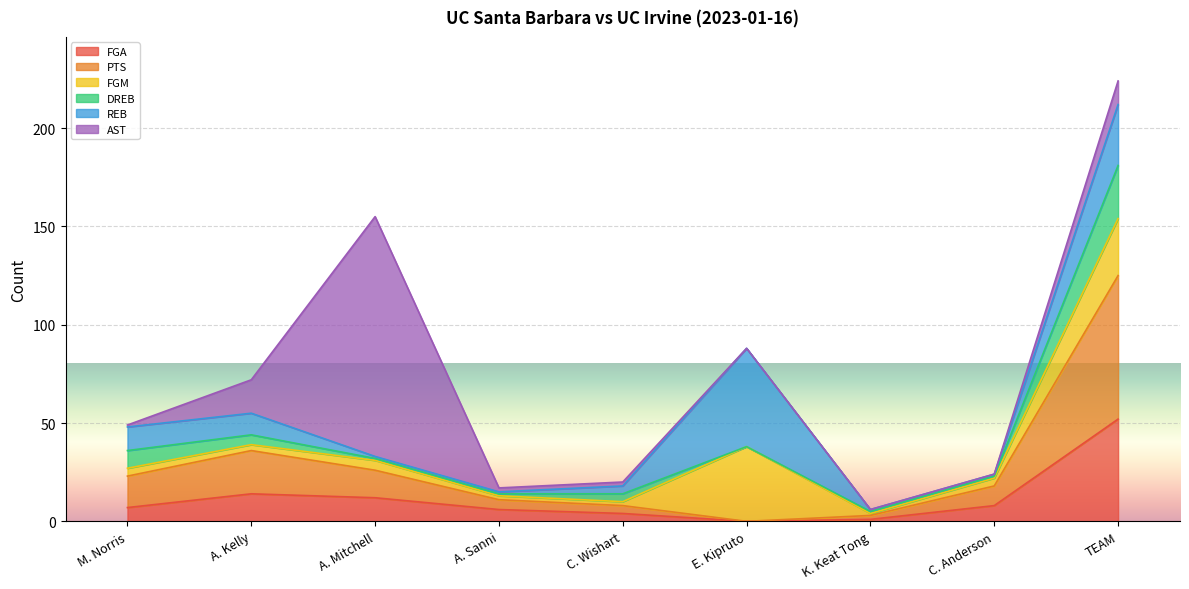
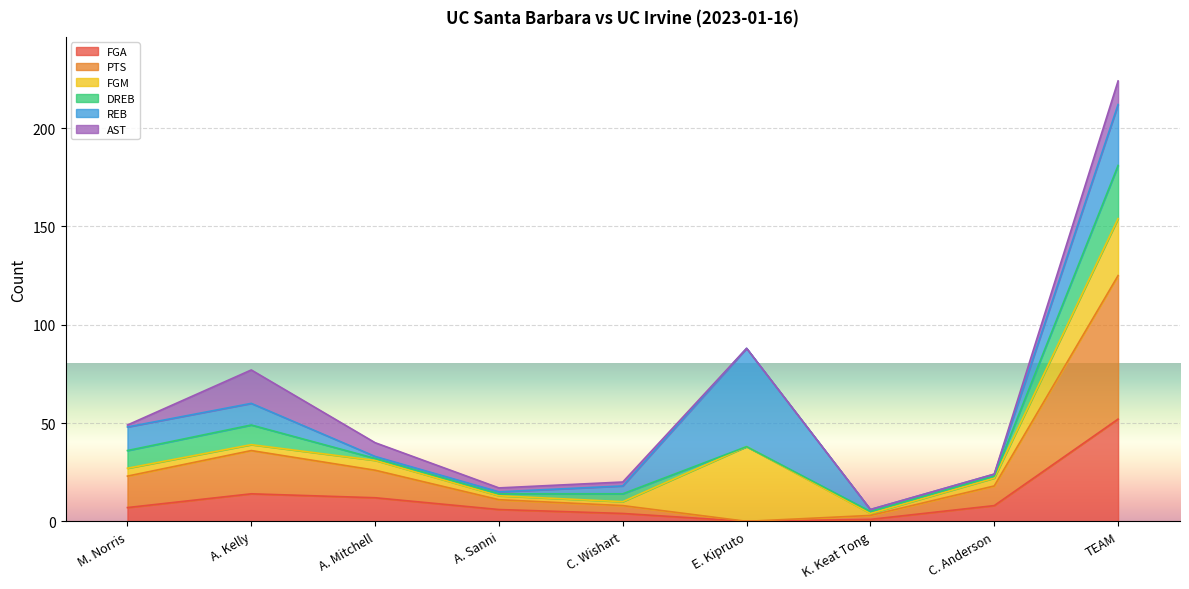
  {
    "FGM": {
      "M. Norris": 4,
      "A. Kelly": 3,
      "C. Wishart": 2,
      "TEAM": 29
    },
    "DREB": {
      "M. Norris": 9,
-     "A. Kelly": 5,
+     "A. Kelly": 10,
      "C. Wishart": 4,
      "TEAM": 27
    },
    "REB": {
      "A. Kelly": 11,
      "C. Wishart": 4,
      "TEAM": 31
    },
    "AST": {
      "A. Kelly": 17,
-     "A. Mitchell": 122,
+     "A. Mitchell": 7,
      "A. Sanni": 2,
      "C. Wishart": 2,
      "TEAM": 12
    }
  }
